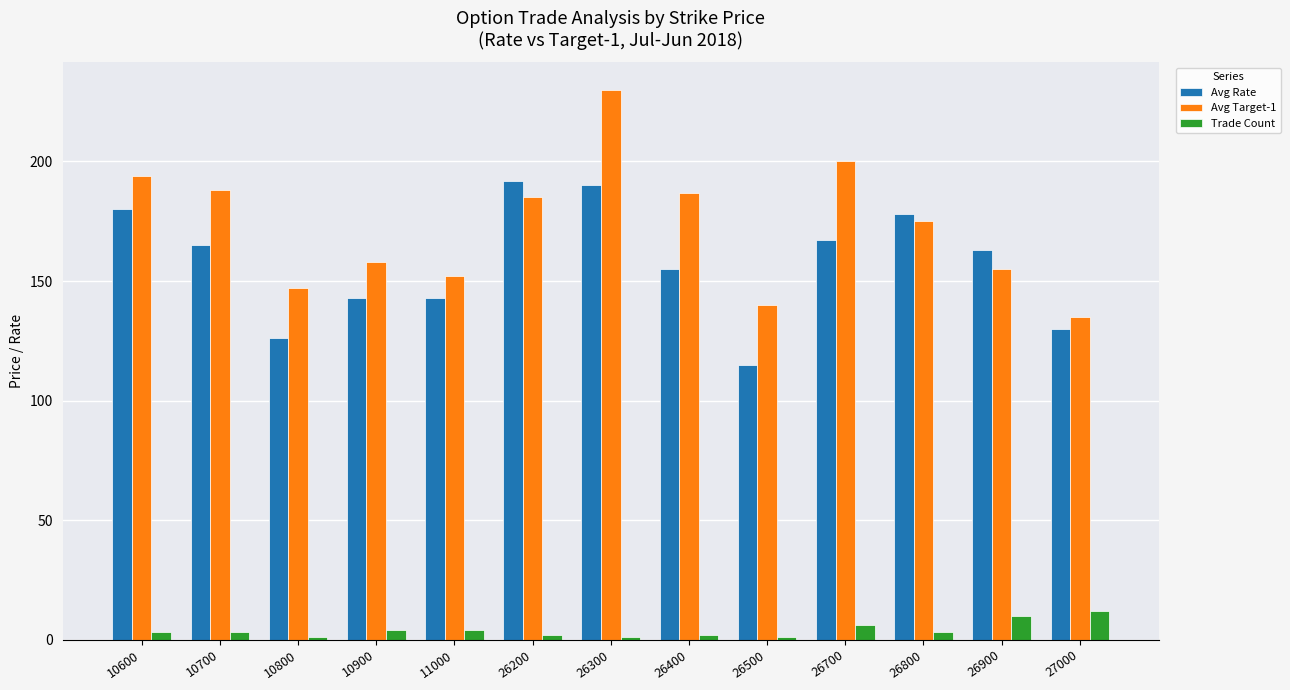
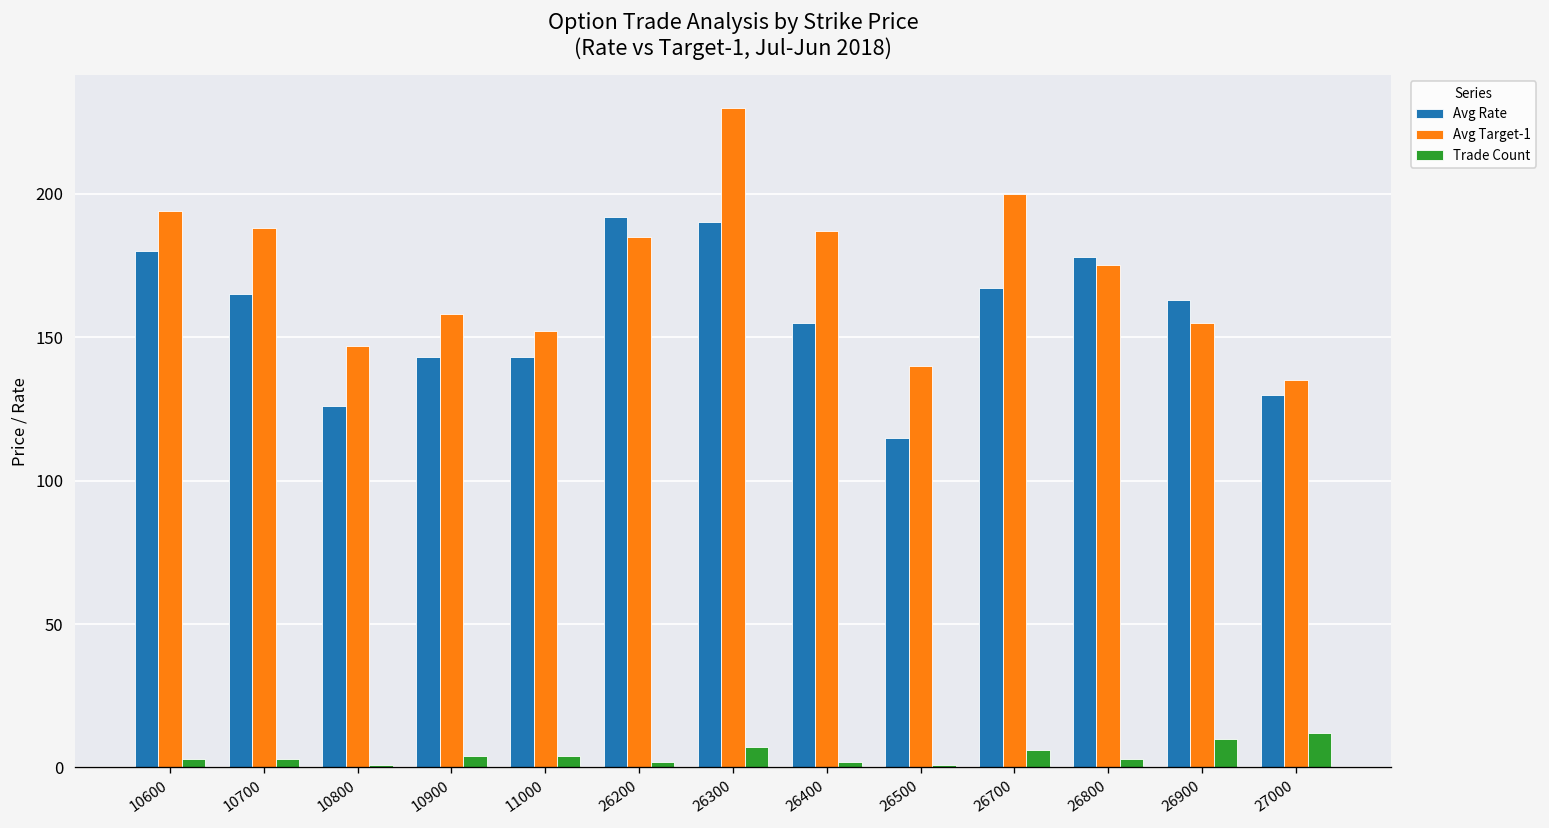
  {
    "Avg Rate": {
      "10600": 180,
      "10700": 165,
      "10800": 126,
      "10900": 143,
      "11000": 143,
      "26200": 192,
      "26300": 190,
      "26400": 155,
      "26500": 115,
      "26700": 167,
      "26800": 178,
      "26900": 163,
      "27000": 130
    },
    "Avg Target-1": {
      "10600": 194,
      "10700": 188,
      "10800": 147,
      "10900": 158,
      "11000": 152,
      "26200": 185,
      "26300": 230,
      "26400": 187,
      "26500": 140,
      "26700": 200,
      "26800": 175,
      "26900": 155,
      "27000": 135
    },
    "Trade Count": {
      "10600": 3,
      "10700": 3,
      "10900": 4,
      "11000": 4,
      "26200": 2,
-     "26300": 1,
+     "26300": 7,
      "26400": 2,
      "26700": 6,
      "26800": 3,
      "26900": 10,
      "27000": 12
    }
  }
